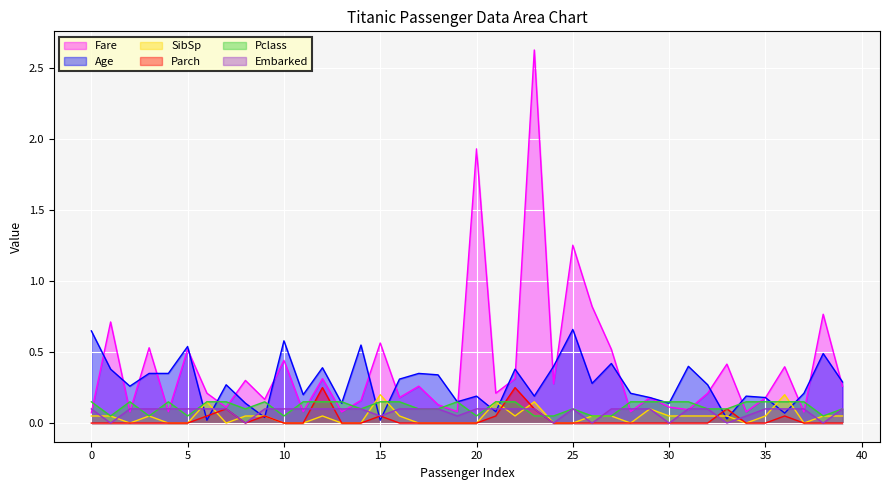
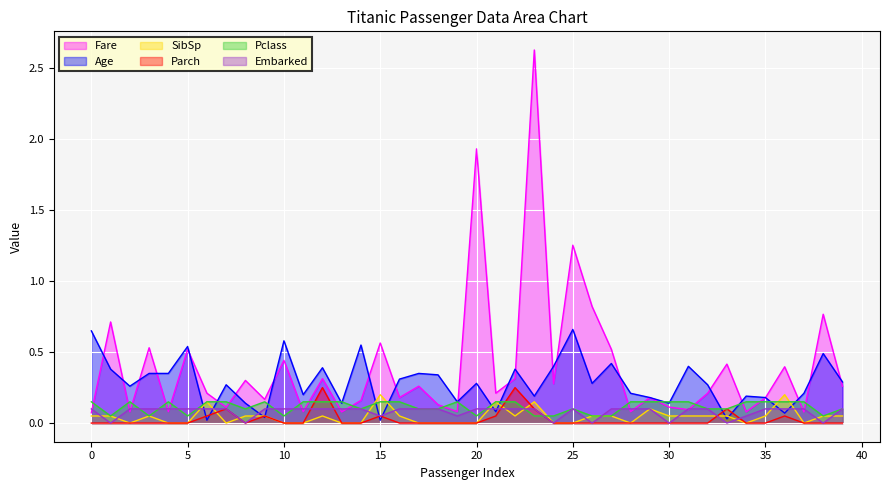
  {
    "Fare": {
      "0": 0.07,
      "5": 0.52,
      "10": 0.44,
      "15": 0.56,
      "20": 1.93,
      "25": 1.25,
      "30": 0.11
    },
    "Age": {
      "0": 0.65,
      "5": 0.54,
      "10": 0.58,
      "15": 0.02,
-     "20": 0.19,
+     "20": 0.28,
      "25": 0.66
    },
    "SibSp": {
      "0": 0.05,
      "15": 0.20,
      "30": 0.05,
      "35": 0.05
    },
    "Parch": {
      "0": 0.00,
      "35": 0.00
    },
    "Pclass": {
      "0": 0.15,
      "5": 0.05,
      "10": 0.05,
      "15": 0.15,
      "20": 0.05,
      "35": 0.15
    },
    "Embarked": {
      "0": 0.10,
      "5": 0.10,
      "10": 0.10,
      "20": 0.10,
      "35": 0.10
    }
  }
